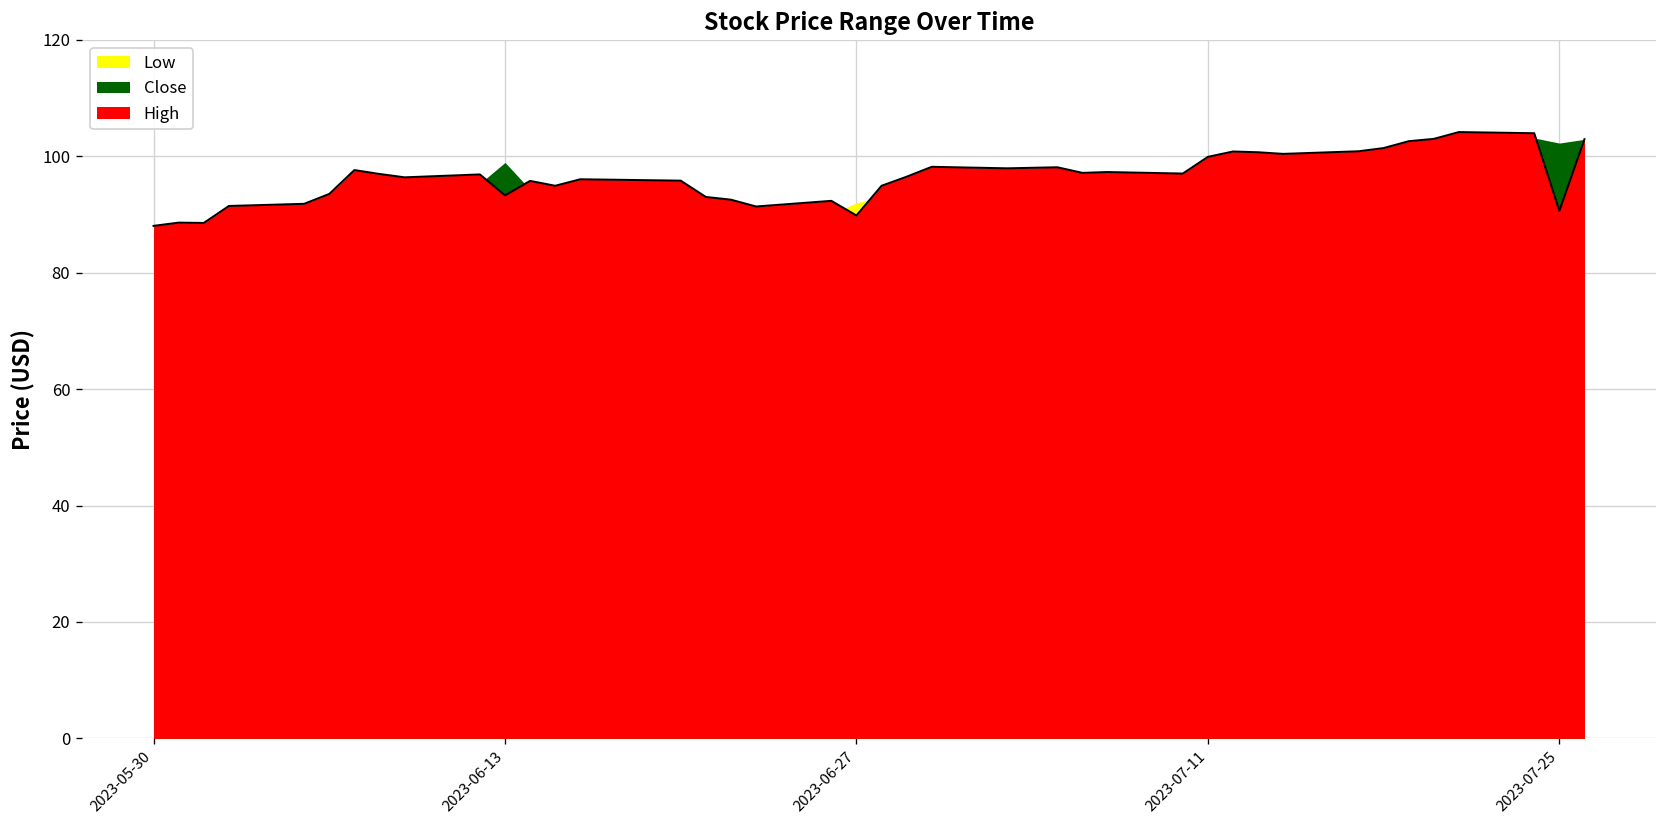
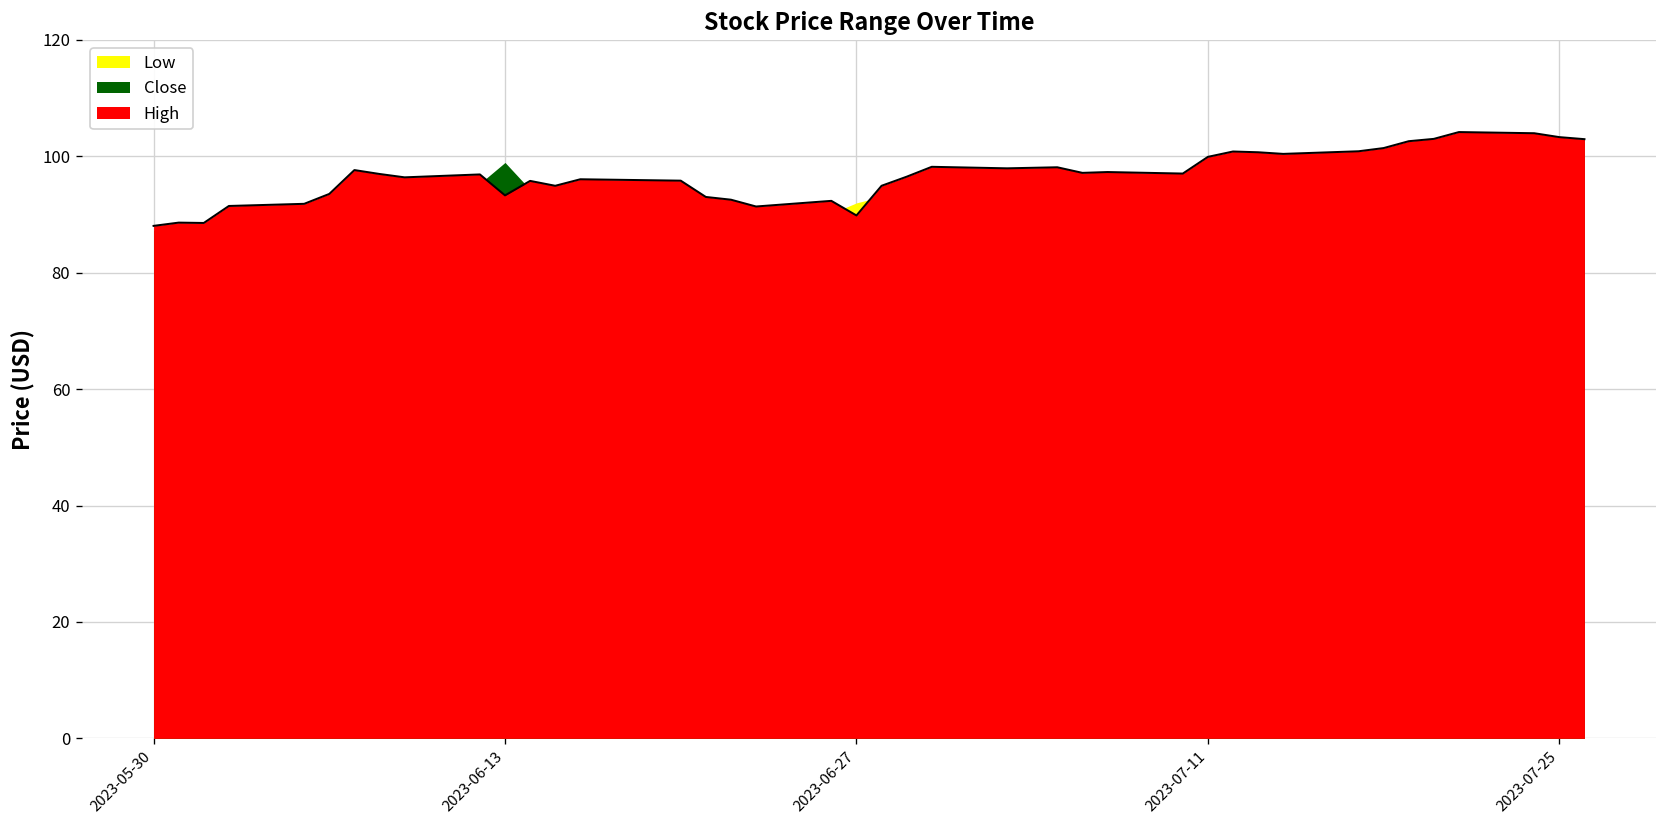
  {
    "Low": {
      "2023-06-27": 92
    },
    "Close": {
      "2023-06-13": 99
    },
    "High": {
      "2023-05-30": 88,
      "2023-06-13": 93,
-     "2023-07-25": 91
+     "2023-07-25": 103
    }
  }
